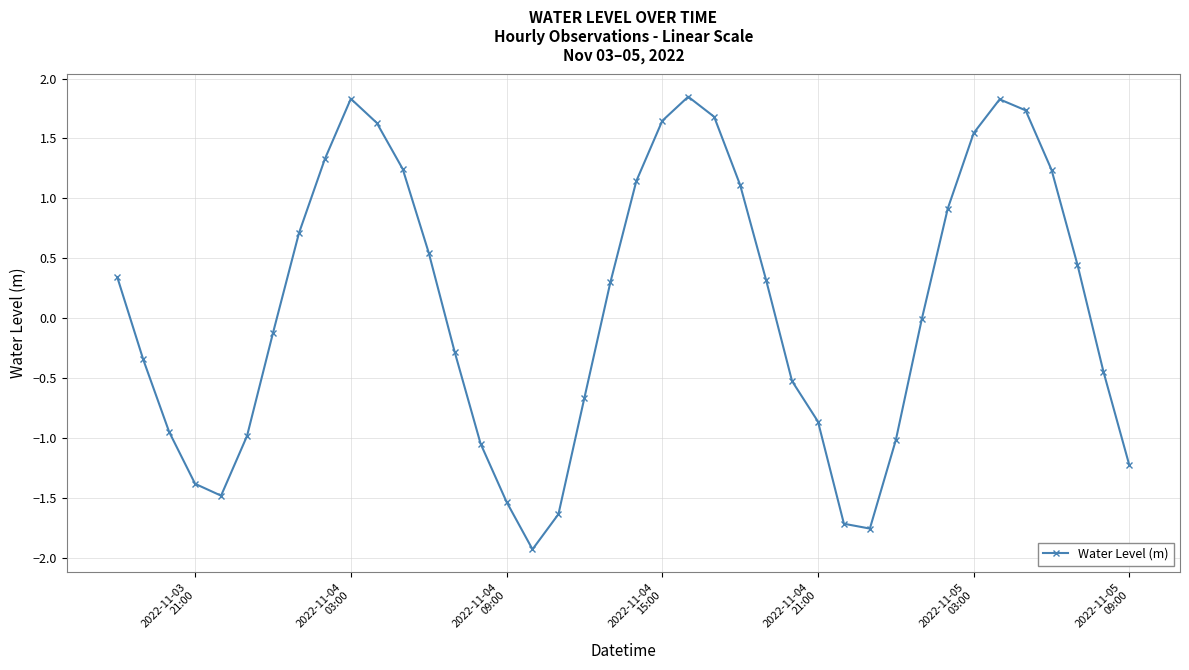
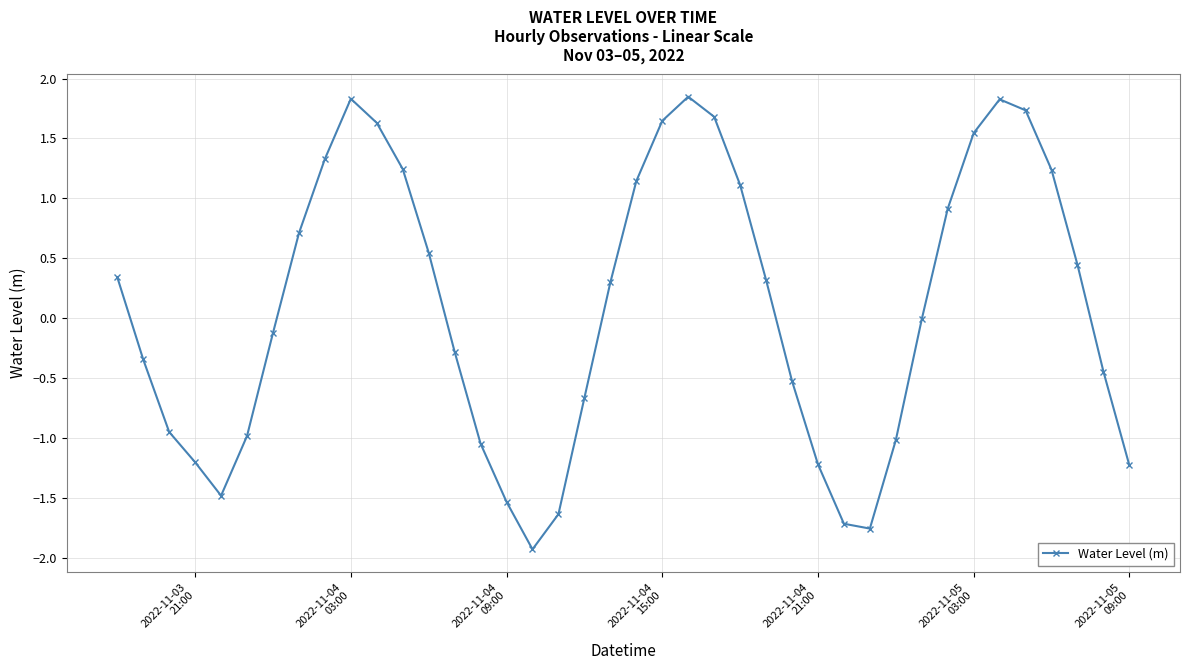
  {
-   "2022-11-03 21:00": -1.38,
+   "2022-11-03 21:00": -1.20,
    "2022-11-04 03:00": 1.83,
    "2022-11-04 09:00": -1.54,
    "2022-11-04 15:00": 1.65,
-   "2022-11-04 21:00": -0.86,
+   "2022-11-04 21:00": -1.22,
    "2022-11-05 03:00": 1.54,
    "2022-11-05 09:00": -1.23
  }
